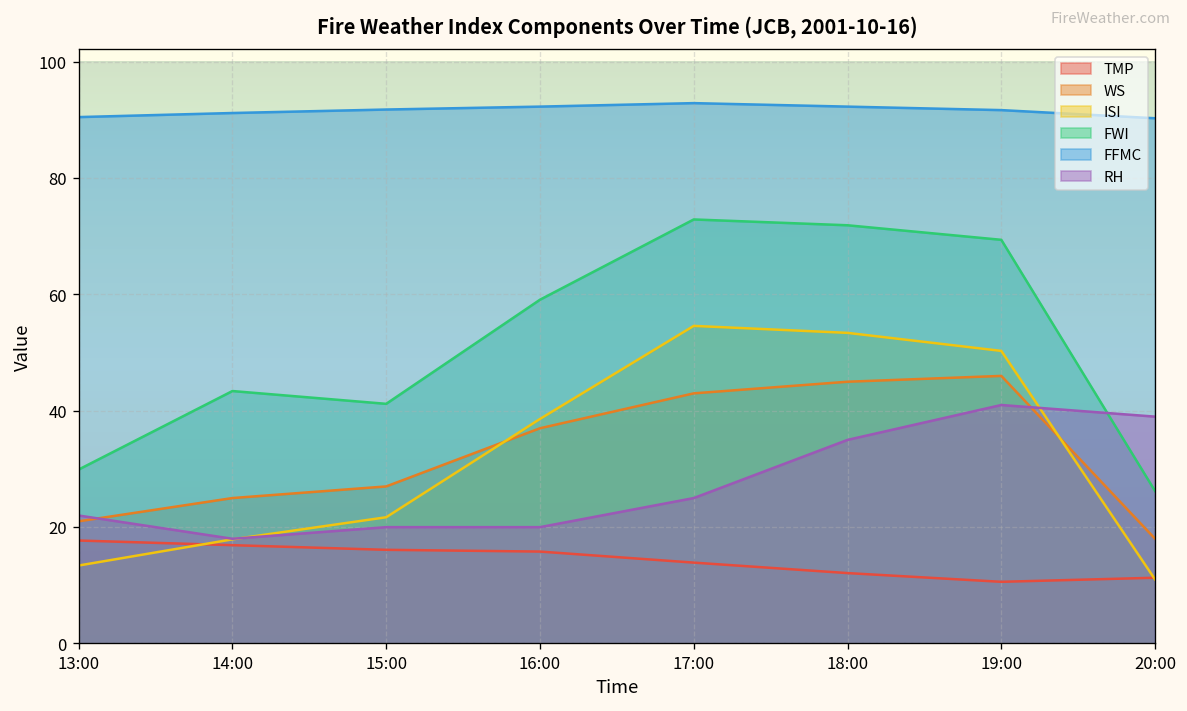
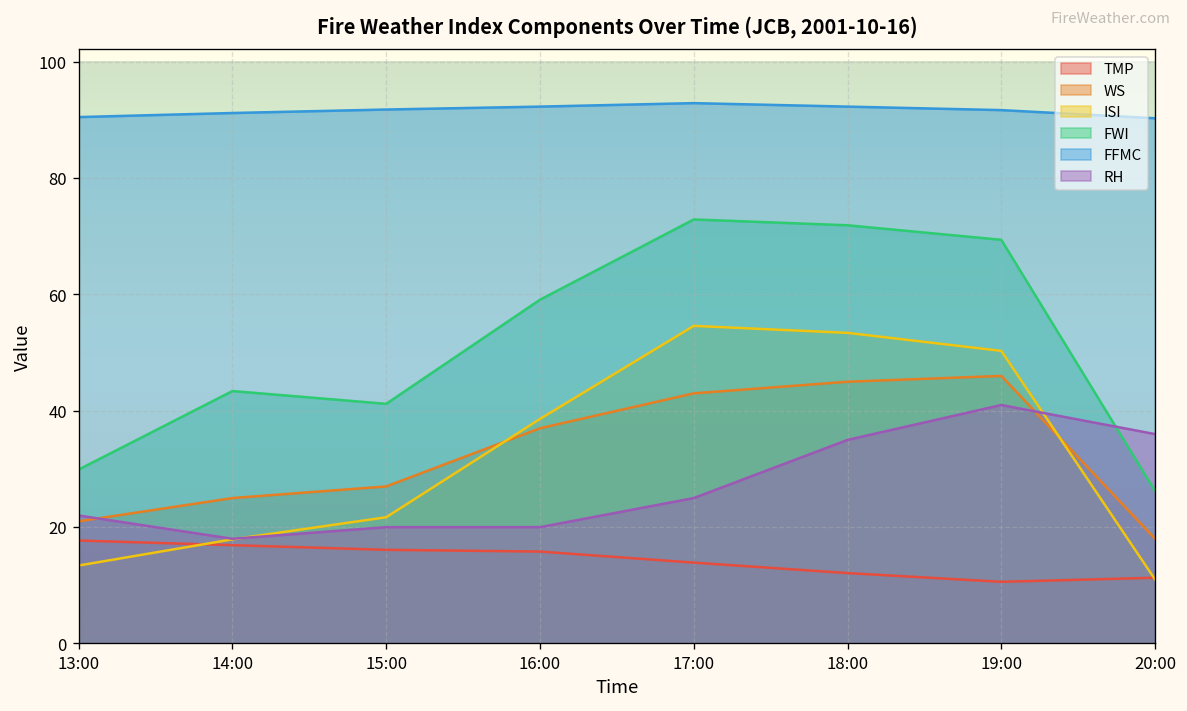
  {
    "FWI": {
      "13:00": 30,
      "14:00": 43,
      "15:00": 41,
      "16:00": 59,
      "17:00": 73,
      "18:00": 72,
      "19:00": 69,
      "20:00": 26
    },
    "FFMC": {
      "13:00": 91,
      "14:00": 91,
      "15:00": 92,
      "16:00": 92,
      "17:00": 93,
      "18:00": 92,
      "19:00": 92,
      "20:00": 90
    },
    "RH": {
      "13:00": 22,
      "15:00": 20,
      "16:00": 20,
      "17:00": 25,
      "18:00": 35,
      "19:00": 41,
-     "20:00": 39
+     "20:00": 36
    }
  }
